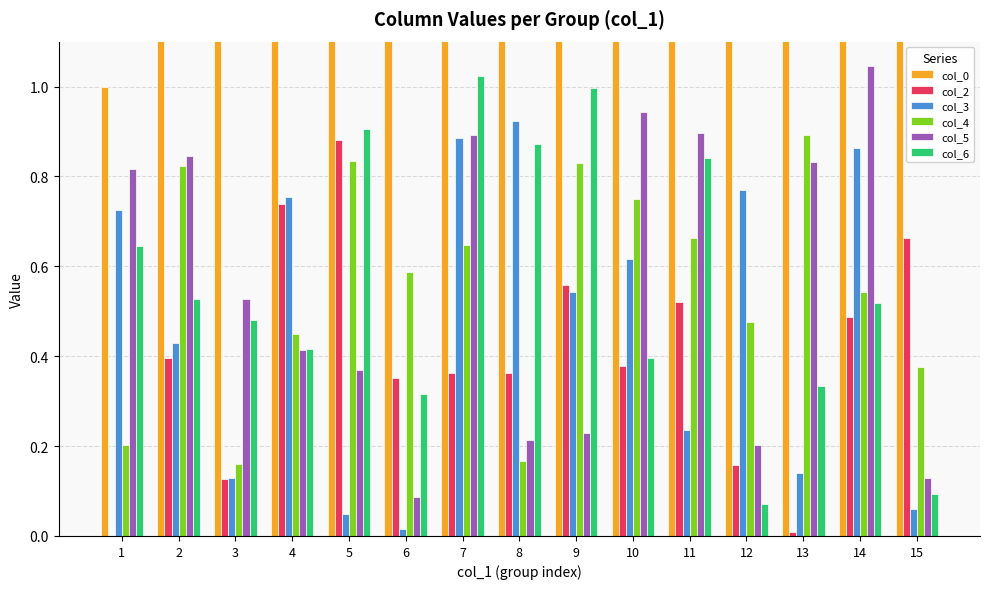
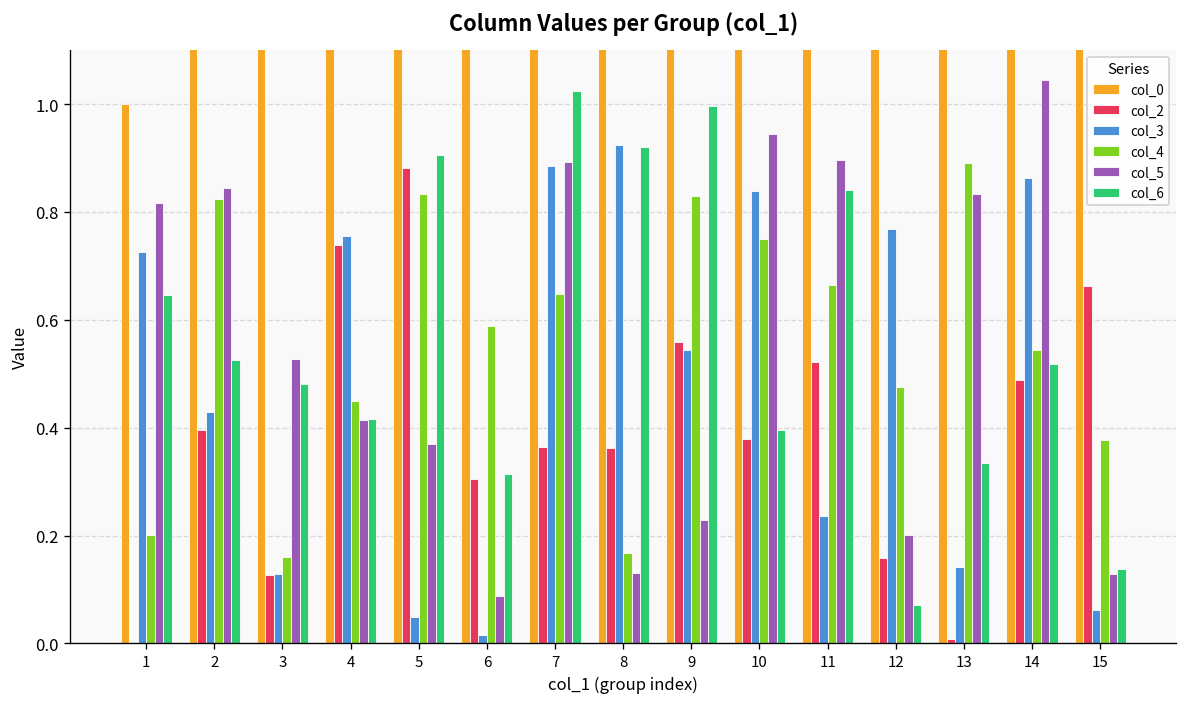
  {
    "col_0": {
      "1": 1.00
    },
    "col_2": {
      "2": 0.40,
      "3": 0.13,
      "4": 0.74,
      "5": 0.88,
-     "6": 0.35,
+     "6": 0.31,
      "7": 0.36,
      "8": 0.36,
      "9": 0.56,
      "10": 0.38,
      "11": 0.52,
      "12": 0.16,
      "13": 0.01,
      "14": 0.49,
      "15": 0.66
    },
    "col_3": {
      "1": 0.73,
      "2": 0.43,
      "3": 0.13,
      "4": 0.75,
      "5": 0.05,
      "6": 0.01,
      "7": 0.88,
      "8": 0.92,
      "9": 0.54,
-     "10": 0.62,
+     "10": 0.84,
      "11": 0.24,
      "12": 0.77,
      "13": 0.14,
      "14": 0.86,
      "15": 0.06
    },
    "col_4": {
      "1": 0.20,
      "2": 0.82,
      "3": 0.16,
      "4": 0.45,
      "5": 0.83,
      "6": 0.59,
      "7": 0.65,
      "8": 0.17,
      "9": 0.83,
      "10": 0.75,
      "11": 0.66,
      "12": 0.48,
      "13": 0.89,
      "14": 0.54,
      "15": 0.38
    },
    "col_5": {
      "1": 0.82,
      "2": 0.84,
      "3": 0.53,
      "4": 0.41,
      "5": 0.37,
      "6": 0.09,
      "7": 0.89,
-     "8": 0.21,
+     "8": 0.13,
      "9": 0.23,
      "10": 0.94,
      "11": 0.90,
      "12": 0.20,
      "13": 0.83,
      "14": 1.05,
      "15": 0.13
    },
    "col_6": {
      "1": 0.65,
      "2": 0.53,
      "3": 0.48,
      "4": 0.42,
      "5": 0.91,
      "6": 0.31,
      "7": 1.02,
-     "8": 0.87,
+     "8": 0.92,
      "9": 1.00,
      "10": 0.40,
      "11": 0.84,
      "12": 0.07,
      "13": 0.33,
      "14": 0.52,
-     "15": 0.09
+     "15": 0.14
    }
  }
